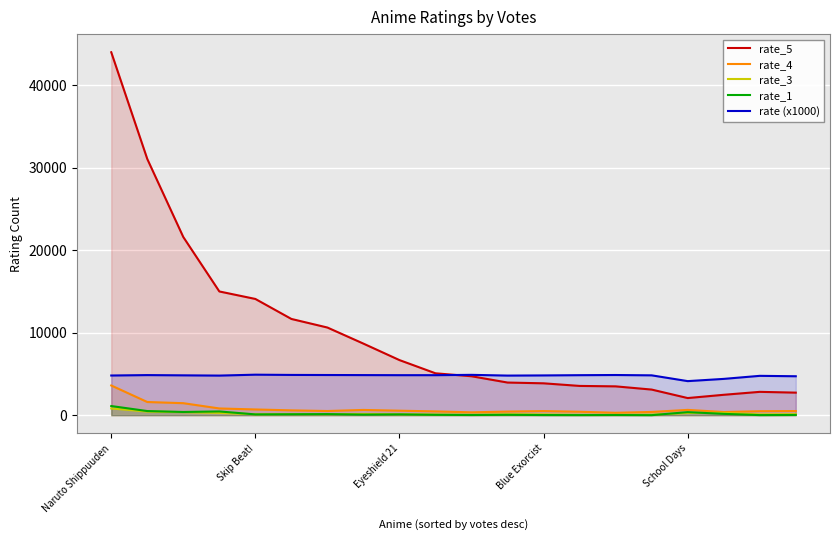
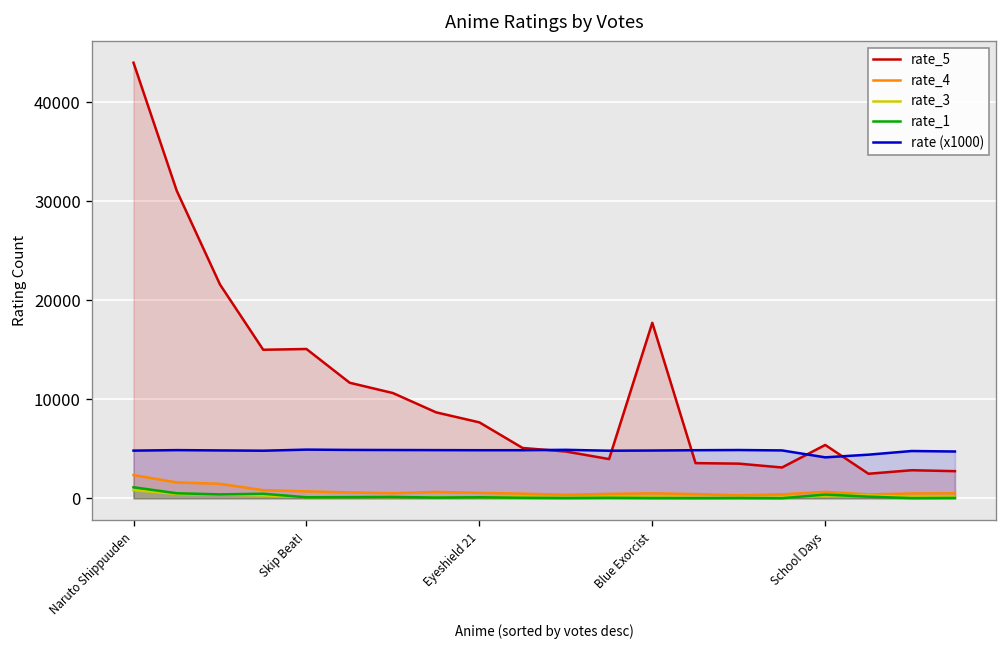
  {
    "rate_5": {
      "Naruto Shippuuden": 44000,
-     "Skip Beat!": 14000,
-     "Eyeshield 21": 7000,
-     "Blue Exorcist": 4000,
-     "School Days": 2000
+     "Skip Beat!": 15000,
+     "Eyeshield 21": 8000,
+     "Blue Exorcist": 18000,
+     "School Days": 5000
    },
    "rate_4": {
-     "Naruto Shippuuden": 4000,
+     "Naruto Shippuuden": 2000,
      "Skip Beat!": 1000,
      "Eyeshield 21": 1000,
      "Blue Exorcist": 0
    },
    "rate (x1000)": {
      "Naruto Shippuuden": 5000,
      "Skip Beat!": 5000,
      "Eyeshield 21": 5000,
      "Blue Exorcist": 5000,
      "School Days": 4000
    }
  }
